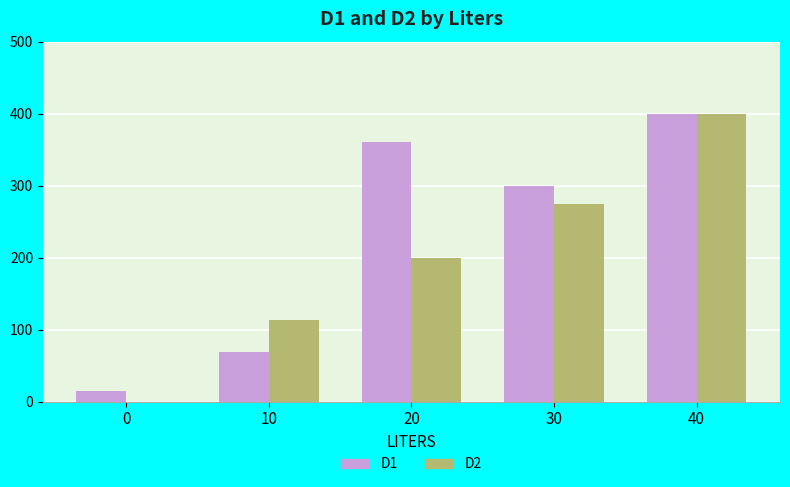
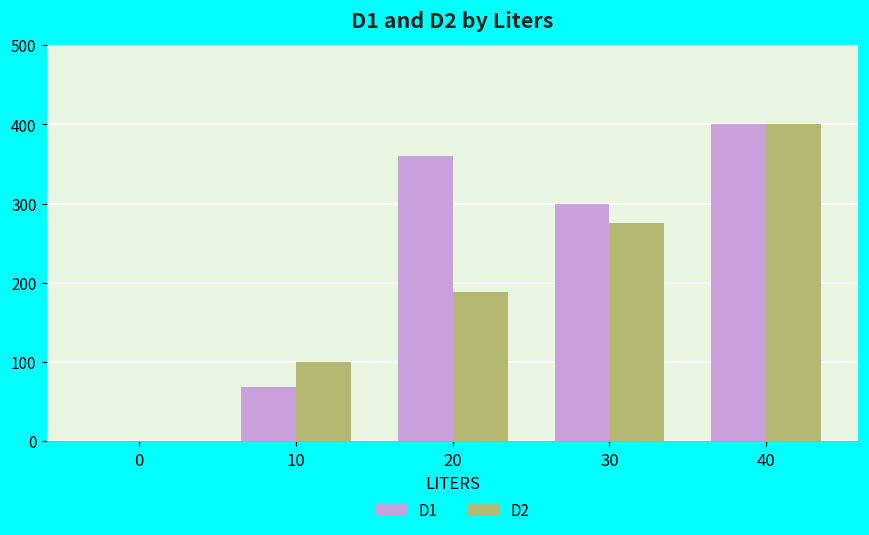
  {
    "D1": {
-     "0": 20,
+     "0": 0,
      "10": 70,
      "20": 360,
      "30": 300,
      "40": 400
    },
    "D2": {
      "0": 0,
-     "10": 110,
-     "20": 200,
+     "10": 100,
+     "20": 190,
      "30": 280,
      "40": 400
    }
  }
